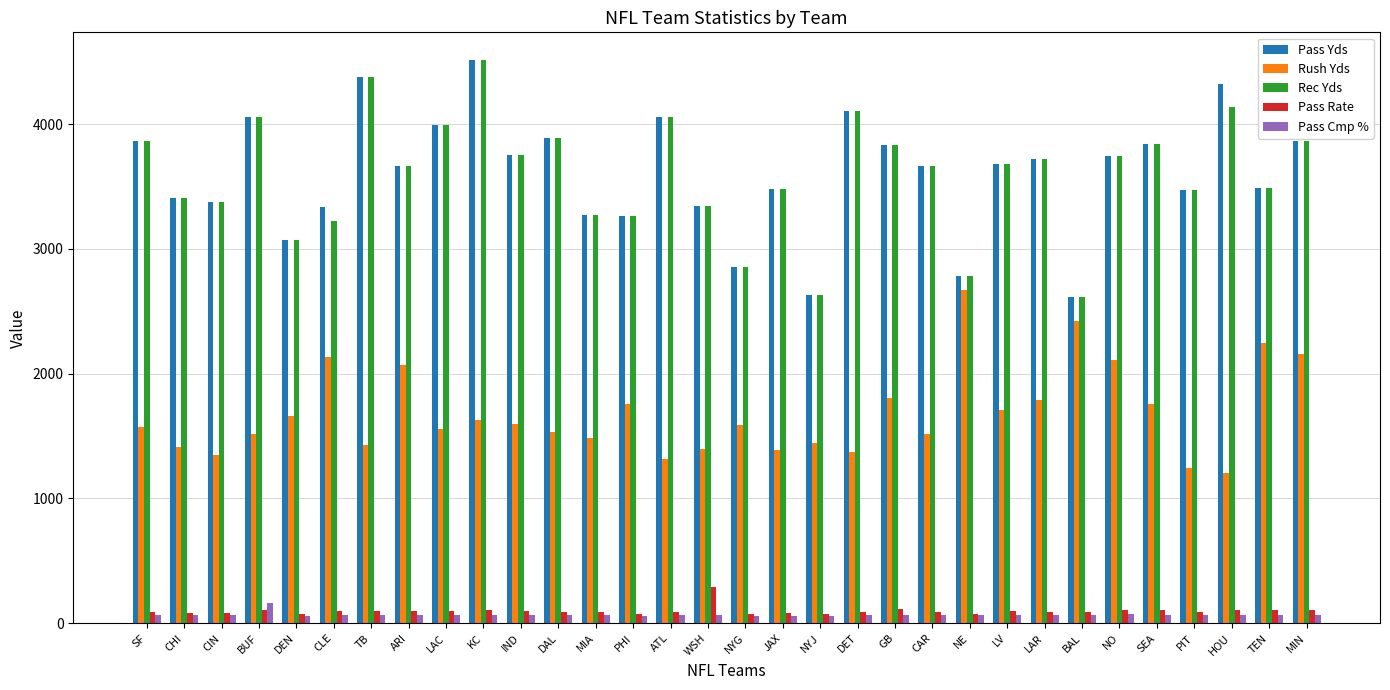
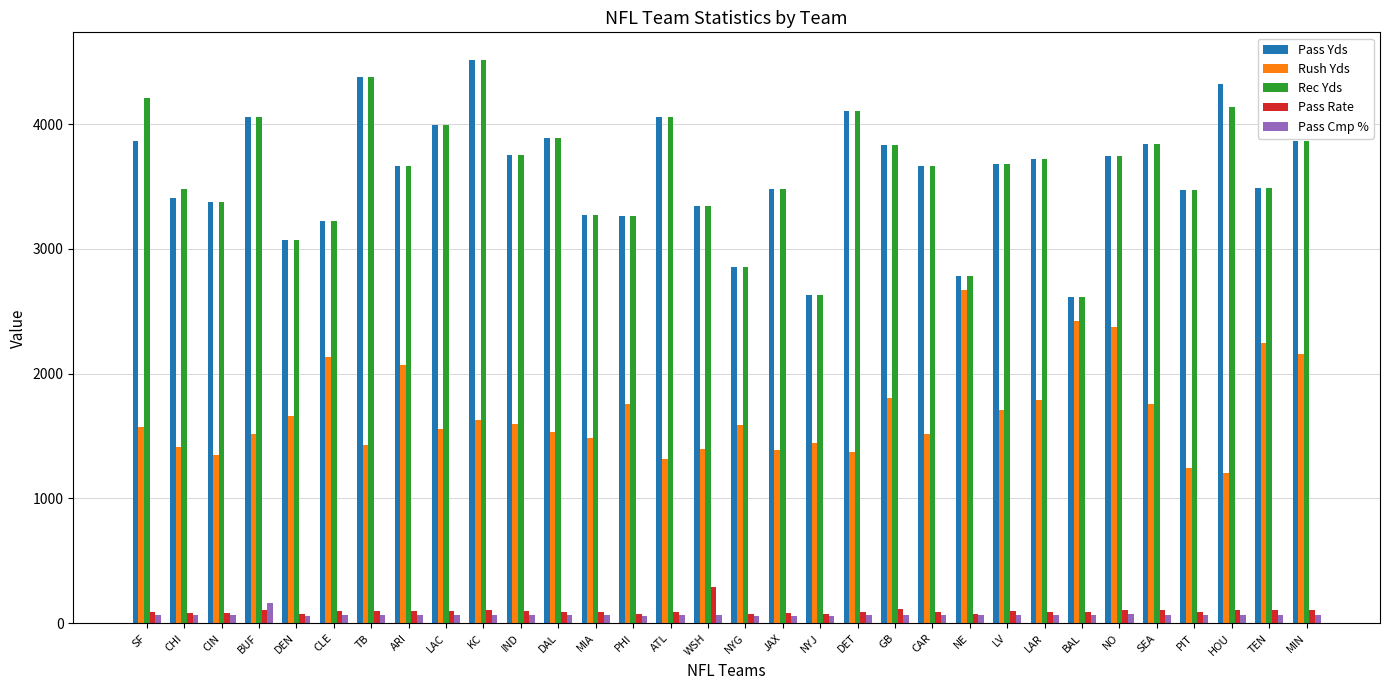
  {
    "Pass Yds": {
      "SF": 3870,
      "CHI": 3410,
      "CIN": 3370,
      "BUF": 4050,
      "DEN": 3070,
-     "CLE": 3330,
+     "CLE": 3220,
      "TB": 4380,
      "ARI": 3660,
      "LAC": 3990,
      "KC": 4510,
      "IND": 3750,
      "DAL": 3890,
      "MIA": 3270,
      "PHI": 3270,
      "ATL": 4060,
      "WSH": 3340,
      "NYG": 2860,
      "JAX": 3480,
      "NYJ": 2630,
      "DET": 4100,
      "GB": 3830,
      "CAR": 3660,
      "NE": 2790,
      "LV": 3680,
      "LAR": 3720,
      "BAL": 2620,
      "NO": 3740,
      "SEA": 3840,
      "PIT": 3470,
      "HOU": 4320,
      "TEN": 3490,
      "MIN": 3860
    },
    "Rush Yds": {
      "SF": 1580,
      "CHI": 1410,
      "CIN": 1350,
      "BUF": 1520,
      "DEN": 1660,
      "CLE": 2140,
      "TB": 1430,
      "ARI": 2070,
      "LAC": 1560,
      "KC": 1630,
      "IND": 1600,
      "DAL": 1530,
      "MIA": 1490,
      "PHI": 1760,
      "ATL": 1320,
      "WSH": 1400,
      "NYG": 1590,
      "JAX": 1390,
      "NYJ": 1440,
      "DET": 1370,
      "GB": 1810,
      "CAR": 1520,
      "NE": 2670,
      "LV": 1710,
      "LAR": 1790,
      "BAL": 2420,
-     "NO": 2110,
+     "NO": 2380,
      "SEA": 1760,
      "PIT": 1240,
      "HOU": 1200,
      "TEN": 2250,
      "MIN": 2160
    },
    "Rec Yds": {
-     "SF": 3870,
-     "CHI": 3410,
+     "SF": 4210,
+     "CHI": 3480,
      "CIN": 3370,
      "BUF": 4050,
      "DEN": 3070,
      "CLE": 3220,
      "TB": 4380,
      "ARI": 3660,
      "LAC": 3990,
      "KC": 4510,
      "IND": 3750,
      "DAL": 3890,
      "MIA": 3270,
      "PHI": 3270,
      "ATL": 4060,
      "WSH": 3340,
      "NYG": 2860,
      "JAX": 3480,
      "NYJ": 2630,
      "DET": 4100,
      "GB": 3830,
      "CAR": 3660,
      "NE": 2790,
      "LV": 3680,
      "LAR": 3720,
      "BAL": 2620,
      "NO": 3740,
      "SEA": 3840,
      "PIT": 3470,
      "HOU": 4130,
      "TEN": 3490,
      "MIN": 3860
    },
    "Pass Rate": {
      "SF": 90,
      "CHI": 90,
      "CIN": 90,
      "BUF": 110,
      "DEN": 70,
      "CLE": 100,
      "TB": 100,
      "ARI": 100,
      "LAC": 100,
      "KC": 110,
      "IND": 100,
      "DAL": 90,
      "MIA": 90,
      "PHI": 80,
      "ATL": 90,
      "WSH": 300,
      "NYG": 80,
      "JAX": 80,
      "NYJ": 70,
      "DET": 90,
      "GB": 120,
      "CAR": 90,
      "NE": 80,
      "LV": 100,
      "LAR": 90,
      "BAL": 90,
      "NO": 100,
      "SEA": 110,
      "PIT": 90,
      "HOU": 110,
      "TEN": 110,
      "MIN": 100
    },
    "Pass Cmp %": {
      "SF": 70,
      "CHI": 60,
      "CIN": 60,
      "BUF": 160,
      "DEN": 60,
      "CLE": 60,
      "TB": 70,
      "ARI": 70,
      "LAC": 70,
      "KC": 70,
      "IND": 70,
      "DAL": 60,
      "MIA": 70,
      "PHI": 60,
      "ATL": 60,
      "WSH": 70,
      "NYG": 60,
      "JAX": 60,
      "NYJ": 60,
      "DET": 60,
      "GB": 70,
      "CAR": 70,
      "NE": 60,
      "LV": 70,
      "LAR": 70,
      "BAL": 60,
      "NO": 70,
      "SEA": 70,
      "PIT": 70,
      "HOU": 70,
      "TEN": 70,
      "MIN": 70
    }
  }
